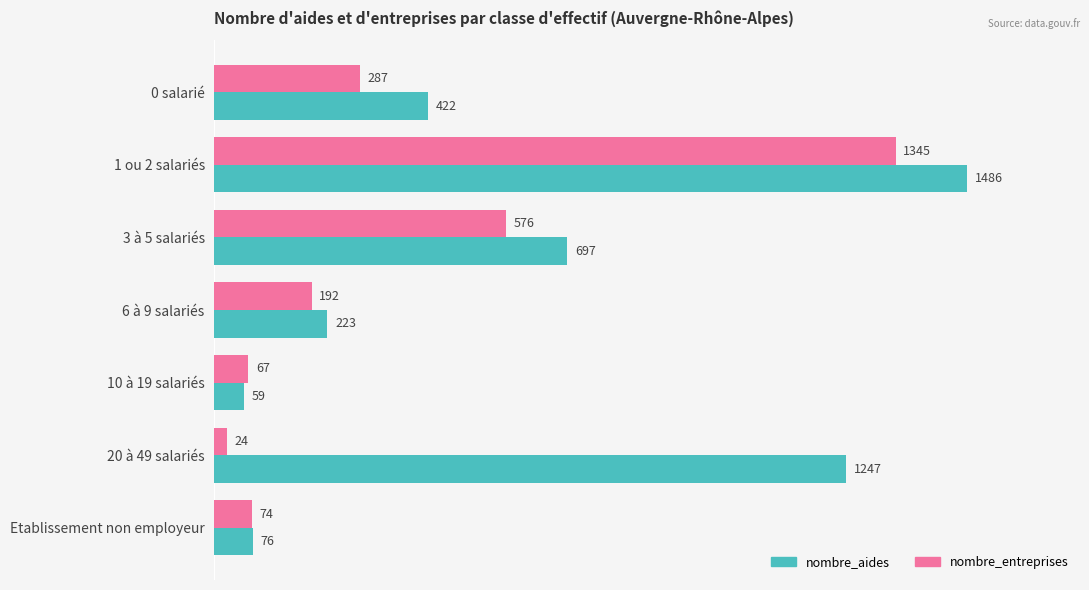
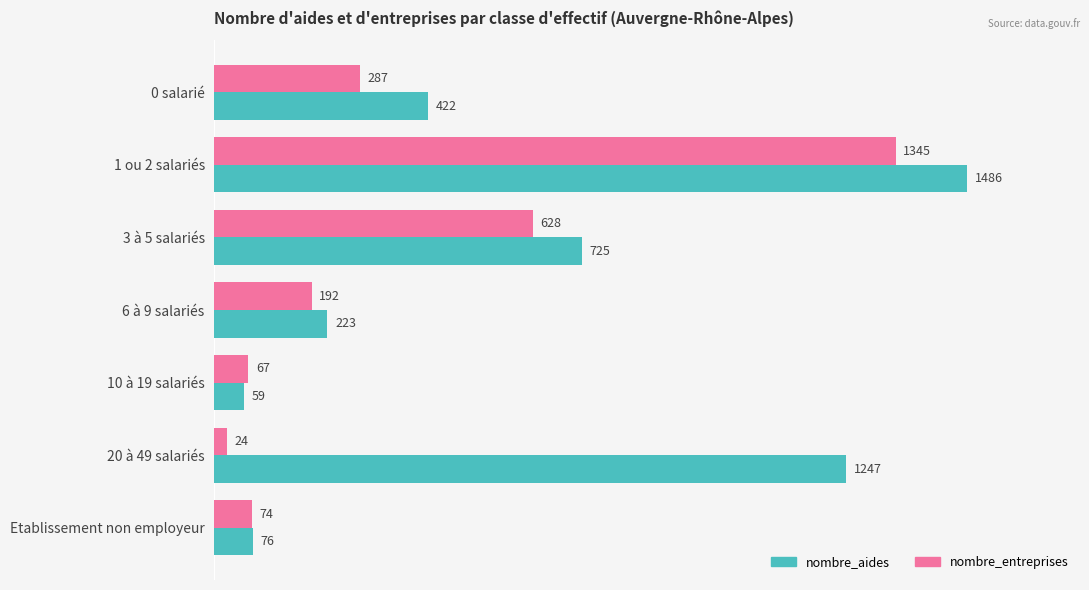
  {
    "nombre_aides": {
      "0 salarié": 422,
      "1 ou 2 salariés": 1486,
-     "3 à 5 salariés": 697,
+     "3 à 5 salariés": 725,
      "6 à 9 salariés": 223,
      "10 à 19 salariés": 59,
      "20 à 49 salariés": 1247,
      "Etablissement non employeur": 76
    },
    "nombre_entreprises": {
      "0 salarié": 287,
      "1 ou 2 salariés": 1345,
-     "3 à 5 salariés": 576,
+     "3 à 5 salariés": 628,
      "6 à 9 salariés": 192,
      "10 à 19 salariés": 67,
      "20 à 49 salariés": 24,
      "Etablissement non employeur": 74
    }
  }
